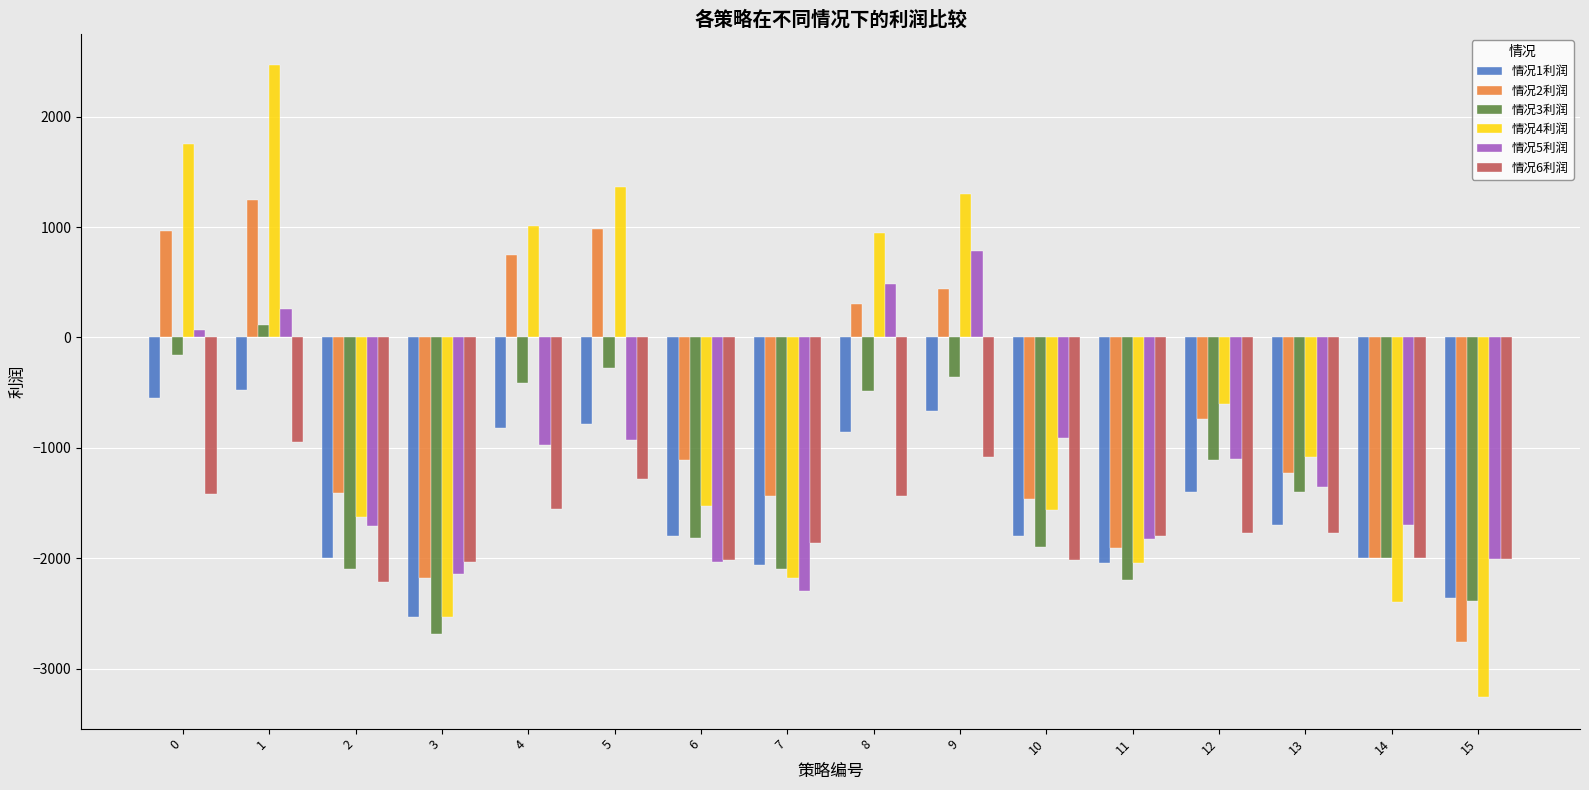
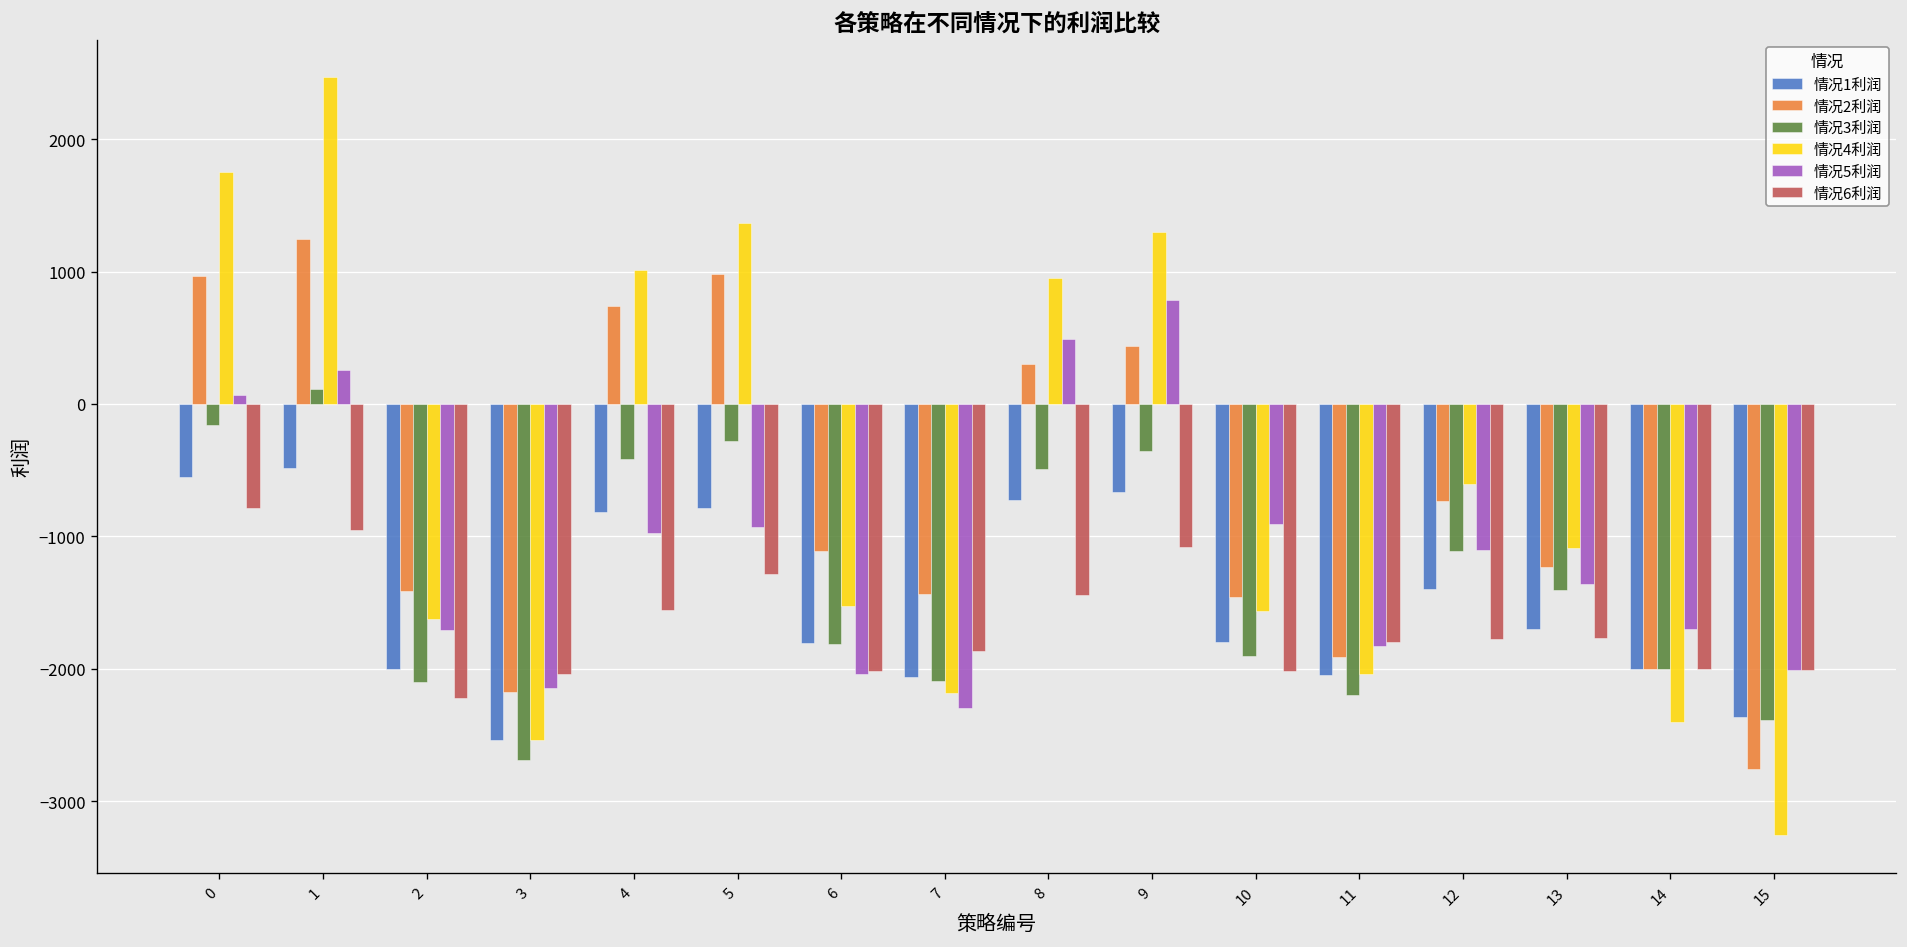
  {
    "情况1利润": {
      "0": -550,
      "1": -480,
      "2": -2000,
      "3": -2530,
      "4": -820,
      "5": -780,
      "6": -1800,
      "7": -2060,
-     "8": -850,
+     "8": -730,
      "9": -660,
      "10": -1800,
      "11": -2040,
      "12": -1400,
      "13": -1700,
      "14": -2000,
      "15": -2360
    },
    "情况2利润": {
      "0": 960,
      "1": 1240,
      "2": -1410,
      "3": -2180,
      "4": 740,
      "5": 980,
      "6": -1110,
      "7": -1430,
      "8": 300,
      "9": 440,
      "10": -1460,
      "11": -1910,
      "12": -740,
      "13": -1230,
      "14": -2000,
      "15": -2750
    },
    "情况3利润": {
      "0": -160,
      "1": 110,
      "2": -2100,
      "3": -2690,
      "4": -420,
      "5": -280,
      "6": -1810,
      "7": -2090,
      "8": -490,
      "9": -360,
      "10": -1900,
      "11": -2190,
      "12": -1110,
      "13": -1400,
      "14": -2000,
      "15": -2380
    },
    "情况4利润": {
      "0": 1750,
      "1": 2460,
      "2": -1630,
      "3": -2540,
      "4": 1010,
      "5": 1370,
      "6": -1530,
      "7": -2180,
      "8": 950,
      "9": 1300,
      "10": -1560,
      "11": -2040,
      "12": -600,
      "13": -1080,
      "14": -2400,
      "15": -3260
    },
    "情况5利润": {
      "0": 70,
      "1": 260,
      "2": -1710,
      "3": -2140,
      "4": -970,
      "5": -930,
      "6": -2040,
      "7": -2300,
      "8": 490,
      "9": 790,
      "10": -910,
      "11": -1830,
      "12": -1100,
      "13": -1360,
      "14": -1700,
      "15": -2010
    },
    "情况6利润": {
-     "0": -1420,
+     "0": -790,
      "1": -950,
      "2": -2220,
      "3": -2030,
      "4": -1550,
      "5": -1280,
      "6": -2020,
      "7": -1870,
      "8": -1440,
      "9": -1080,
      "10": -2020,
      "11": -1790,
      "12": -1770,
      "13": -1770,
      "14": -2000,
      "15": -2010
    }
  }
